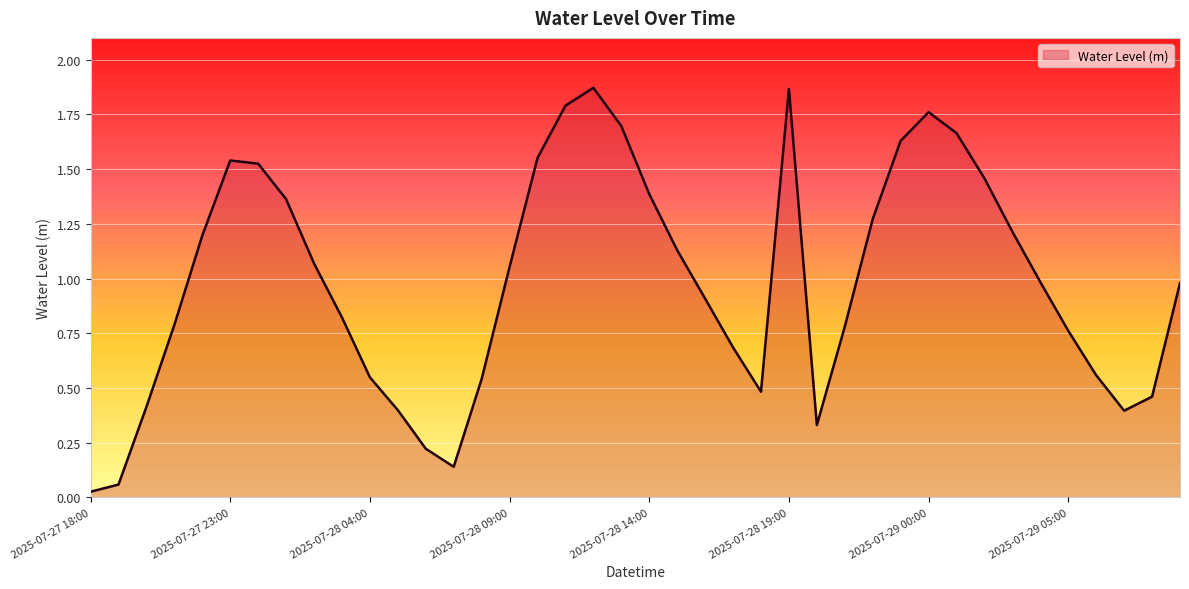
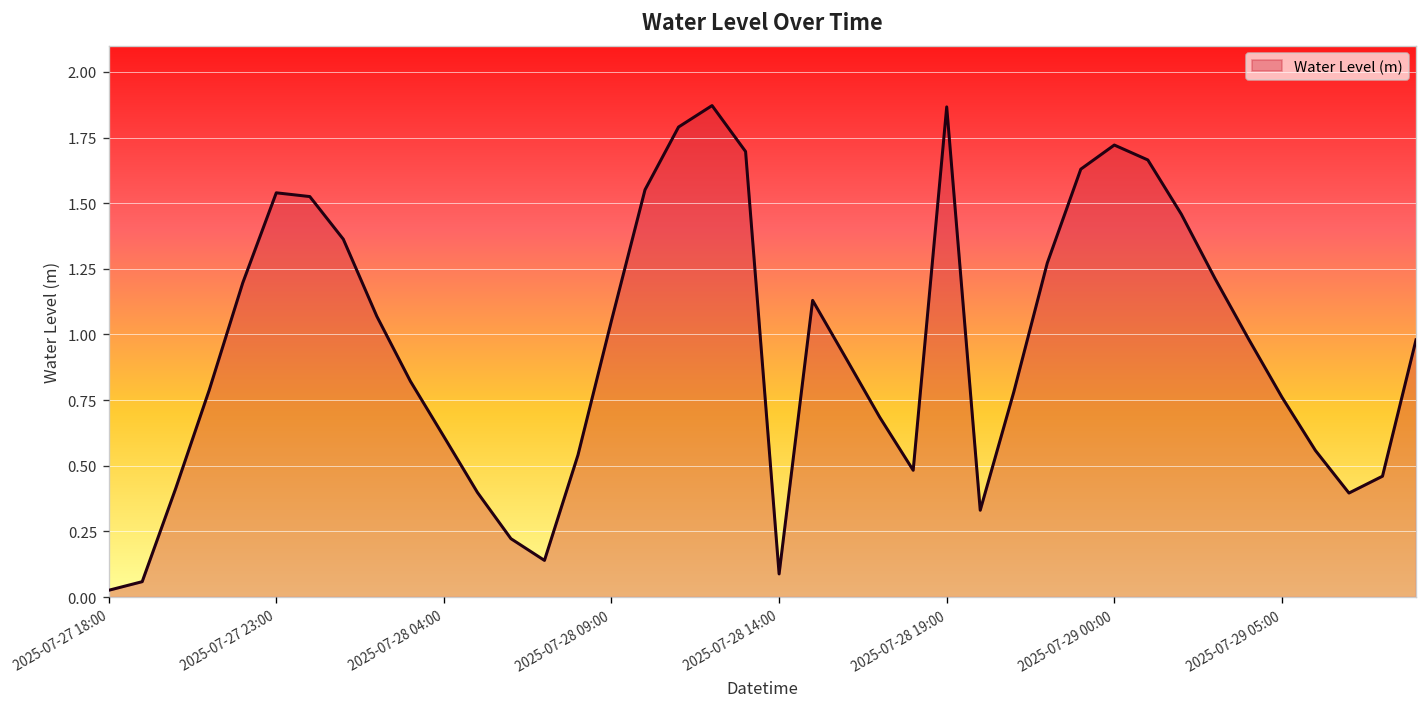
  {
    "2025-07-27 18:00": 0.03,
    "2025-07-27 23:00": 1.54,
-   "2025-07-28 04:00": 0.55,
+   "2025-07-28 04:00": 0.61,
    "2025-07-28 09:00": 1.05,
-   "2025-07-28 14:00": 1.39,
+   "2025-07-28 14:00": 0.09,
    "2025-07-28 19:00": 1.87,
-   "2025-07-29 00:00": 1.76,
+   "2025-07-29 00:00": 1.72,
    "2025-07-29 05:00": 0.76
  }
